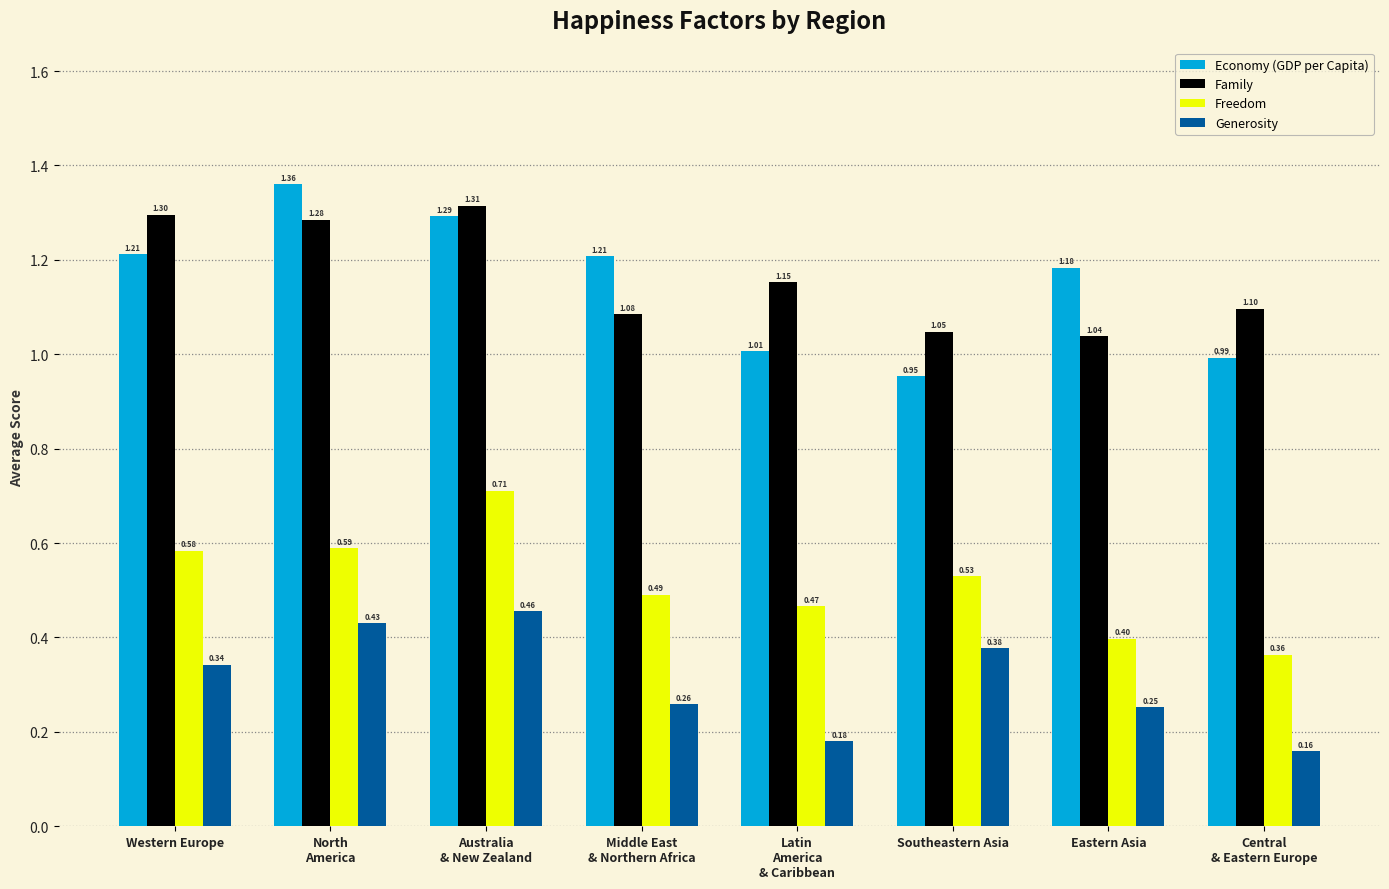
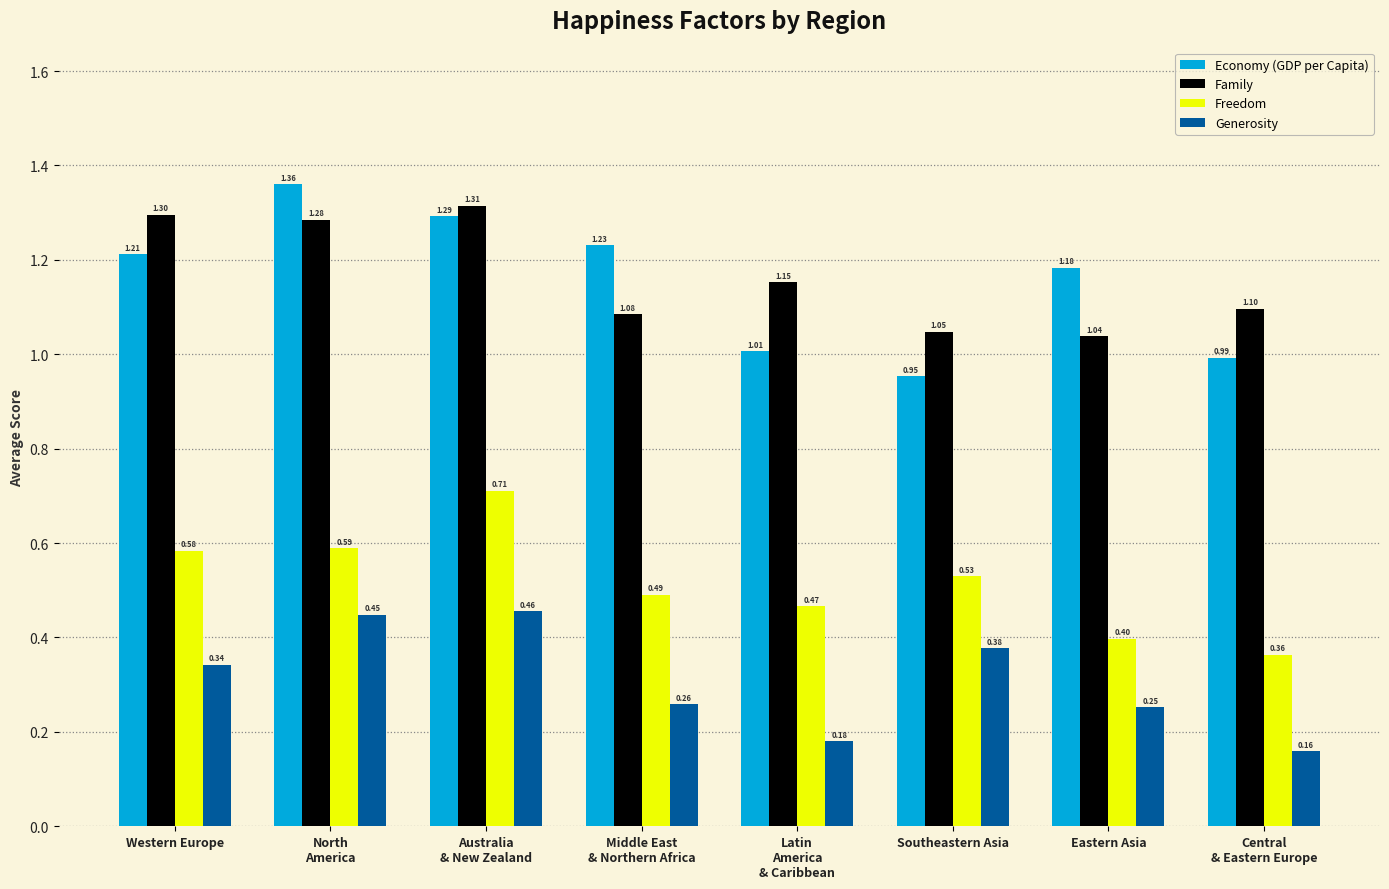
  {
    "Economy (GDP per Capita)": {
      "Western Europe": 1.21,
      "North America": 1.36,
      "Australia & New Zealand": 1.29,
-     "Middle East & Northern Africa": 1.21,
+     "Middle East & Northern Africa": 1.23,
      "Latin America & Caribbean": 1.01,
      "Southeastern Asia": 0.95,
      "Eastern Asia": 1.18,
      "Central & Eastern Europe": 0.99
    },
    "Family": {
      "Western Europe": 1.30,
      "North America": 1.28,
      "Australia & New Zealand": 1.31,
      "Middle East & Northern Africa": 1.08,
      "Latin America & Caribbean": 1.15,
      "Southeastern Asia": 1.05,
      "Eastern Asia": 1.04,
      "Central & Eastern Europe": 1.10
    },
    "Freedom": {
      "Western Europe": 0.58,
      "North America": 0.59,
      "Australia & New Zealand": 0.71,
      "Middle East & Northern Africa": 0.49,
      "Latin America & Caribbean": 0.47,
      "Southeastern Asia": 0.53,
      "Eastern Asia": 0.40,
      "Central & Eastern Europe": 0.36
    },
    "Generosity": {
      "Western Europe": 0.34,
-     "North America": 0.43,
+     "North America": 0.45,
      "Australia & New Zealand": 0.46,
      "Middle East & Northern Africa": 0.26,
      "Latin America & Caribbean": 0.18,
      "Southeastern Asia": 0.38,
      "Eastern Asia": 0.25,
      "Central & Eastern Europe": 0.16
    }
  }
